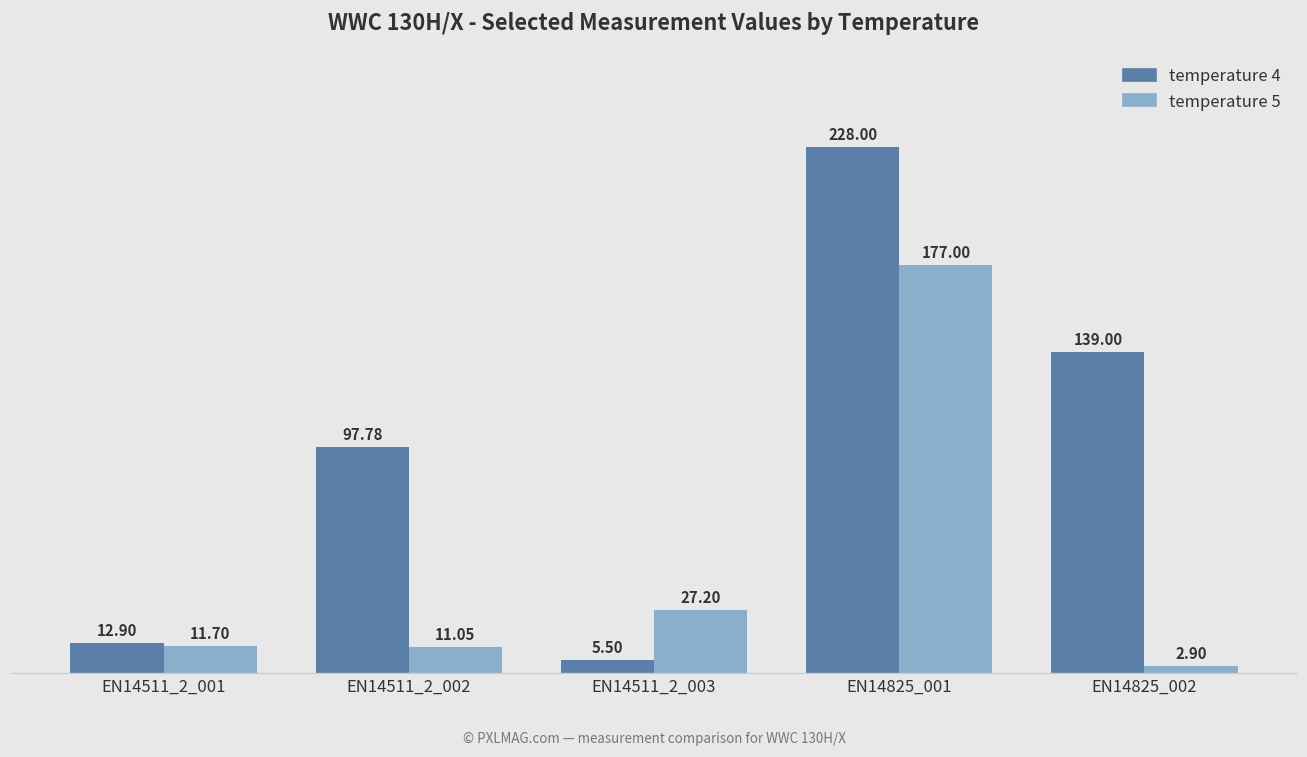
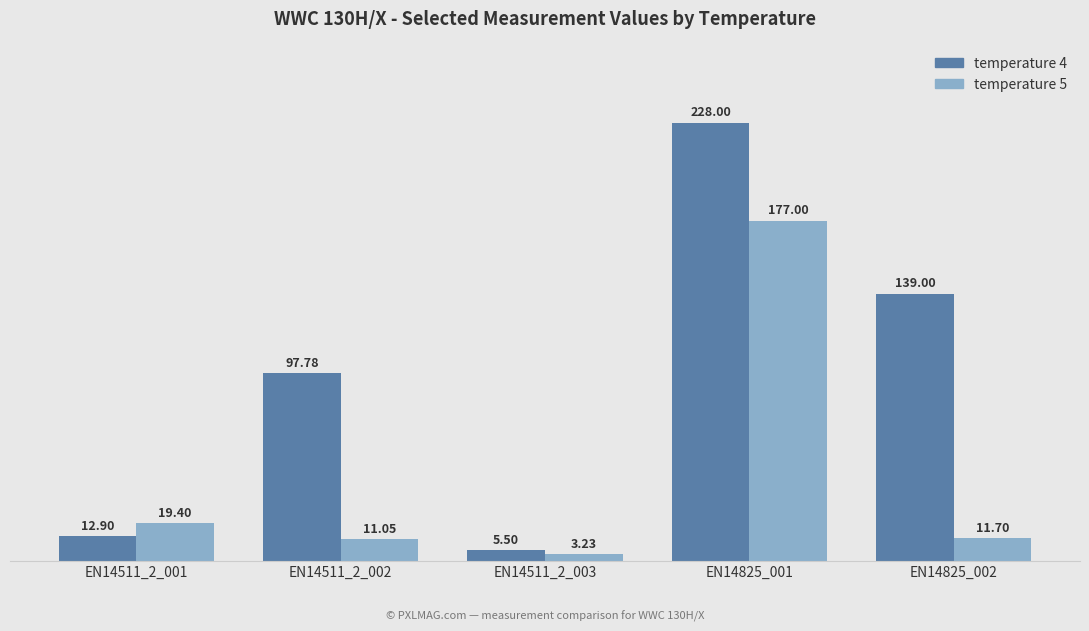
  {
    "temperature 4": {
      "EN14511_2_001": 12.90,
      "EN14511_2_002": 97.78,
      "EN14511_2_003": 5.50,
      "EN14825_001": 228.00,
      "EN14825_002": 139.00
    },
    "temperature 5": {
-     "EN14511_2_001": 11.70,
+     "EN14511_2_001": 19.40,
      "EN14511_2_002": 11.05,
-     "EN14511_2_003": 27.20,
+     "EN14511_2_003": 3.23,
      "EN14825_001": 177.00,
-     "EN14825_002": 2.90
+     "EN14825_002": 11.70
    }
  }
